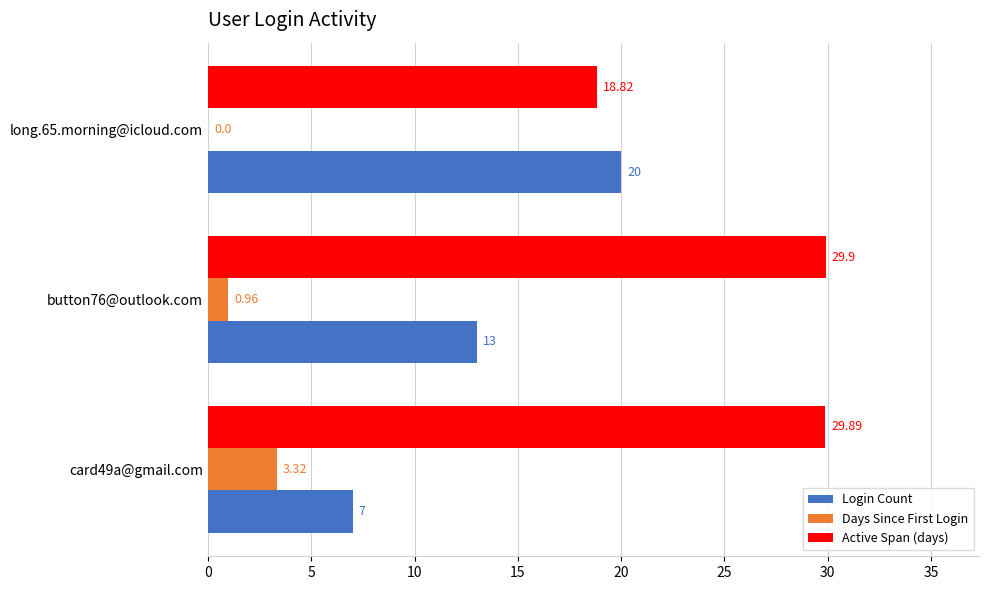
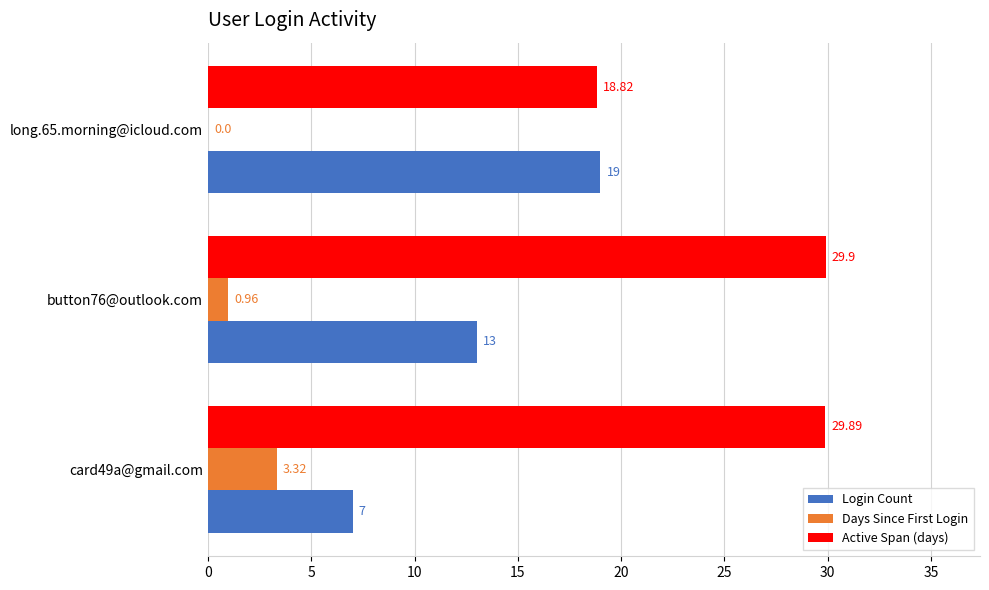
  {
    "Login Count": {
-     "long.65.morning@icloud.com": 20,
+     "long.65.morning@icloud.com": 19,
      "button76@outlook.com": 13,
      "card49a@gmail.com": 7
    },
    "Days Since First Login": {
      "long.65.morning@icloud.com": 0.0,
      "button76@outlook.com": 0.96,
      "card49a@gmail.com": 3.32
    },
    "Active Span (days)": {
      "long.65.morning@icloud.com": 18.82,
      "button76@outlook.com": 29.9,
      "card49a@gmail.com": 29.89
    }
  }
